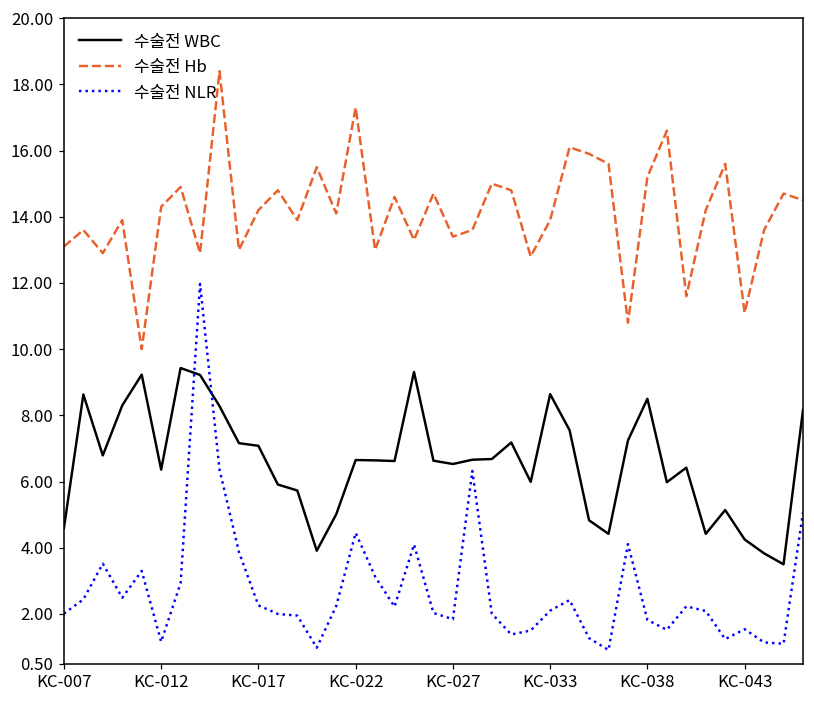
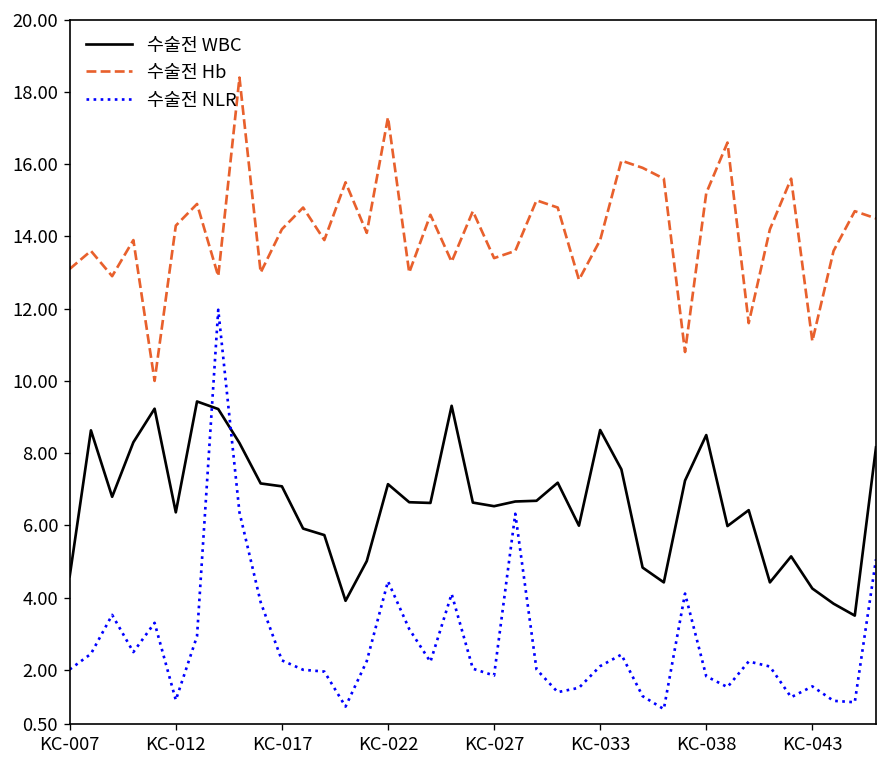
  {
    "수술전 WBC": {
      "KC-007": 4.6,
      "KC-012": 6.4,
      "KC-017": 7.1,
-     "KC-022": 6.7,
+     "KC-022": 7.1,
      "KC-027": 6.5,
      "KC-033": 8.6,
      "KC-038": 8.5,
      "KC-043": 4.3
    },
    "수술전 Hb": {
      "KC-007": 13.1,
      "KC-012": 14.3,
      "KC-017": 14.2,
      "KC-022": 17.3,
      "KC-027": 13.4,
      "KC-033": 13.9,
      "KC-038": 15.2,
      "KC-043": 11.1
    },
    "수술전 NLR": {
      "KC-007": 2.0,
      "KC-012": 1.2,
      "KC-017": 2.3,
      "KC-022": 4.5,
      "KC-027": 1.8,
      "KC-033": 2.1,
      "KC-038": 1.8,
      "KC-043": 1.5
    }
  }
